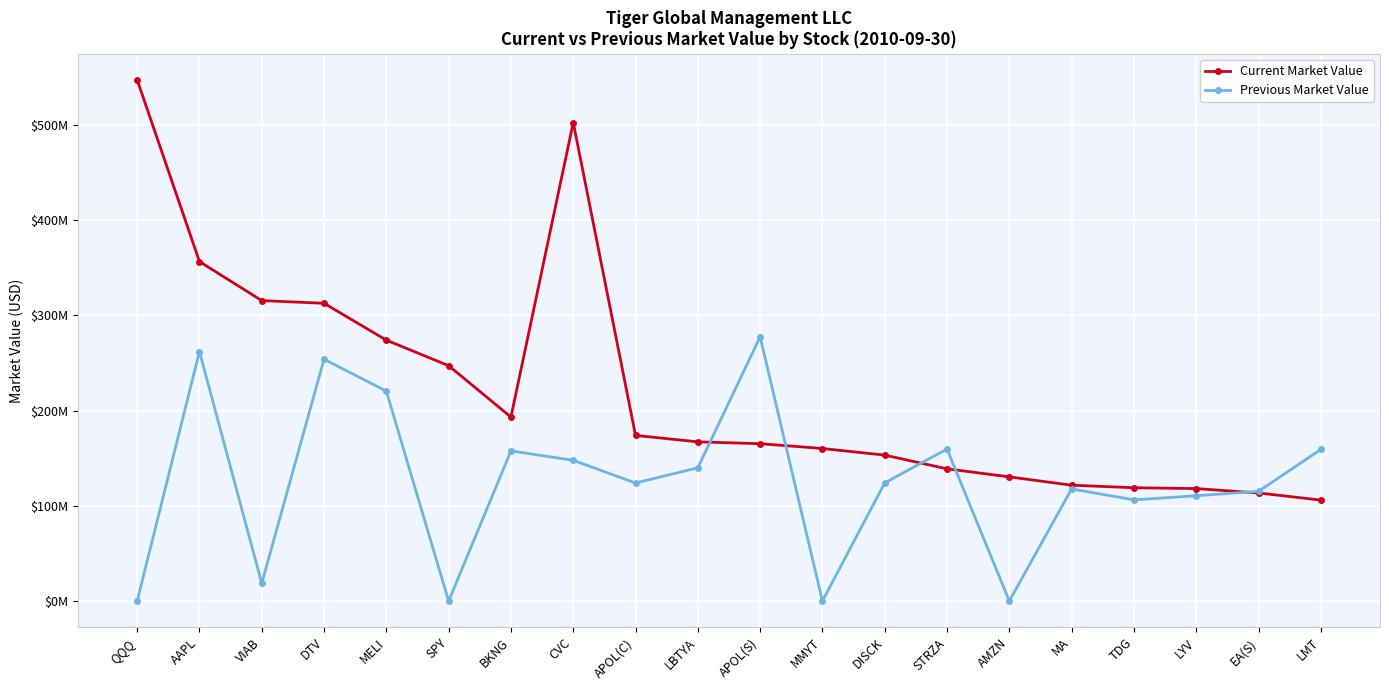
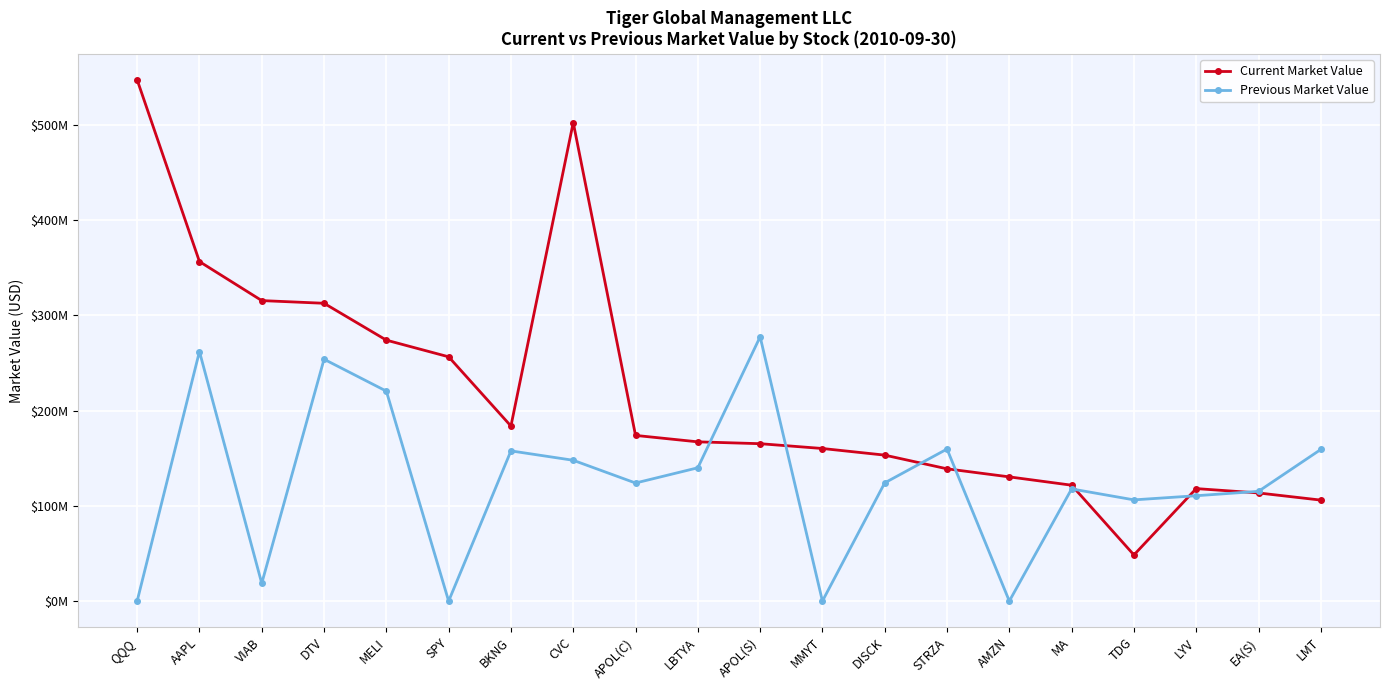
  {
    "Current Market Value": {
      "QQQ": "$550000000",
      "AAPL": "$360000000",
      "VIAB": "$320000000",
      "DTV": "$310000000",
      "MELI": "$270000000",
-     "SPY": "$250000000",
-     "BKNG": "$190000000",
+     "SPY": "$260000000",
+     "BKNG": "$180000000",
      "CVC": "$500000000",
      "APOL(C)": "$170000000",
      "LBTYA": "$170000000",
      "APOL(S)": "$170000000",
      "MMYT": "$160000000",
      "DISCK": "$150000000",
      "STRZA": "$140000000",
      "AMZN": "$130000000",
      "MA": "$120000000",
-     "TDG": "$120000000",
+     "TDG": "$50000000",
      "LYV": "$120000000",
      "LMT": "$110000000"
    },
    "Previous Market Value": {
      "QQQ": "$0",
      "AAPL": "$260000000",
      "VIAB": "$20000000",
      "DTV": "$250000000",
      "MELI": "$220000000",
      "SPY": "$0",
      "BKNG": "$160000000",
      "CVC": "$150000000",
      "APOL(C)": "$120000000",
      "LBTYA": "$140000000",
      "APOL(S)": "$280000000",
      "MMYT": "$0",
      "DISCK": "$120000000",
      "STRZA": "$160000000",
      "AMZN": "$0",
      "MA": "$120000000",
      "TDG": "$110000000",
      "LYV": "$110000000",
      "LMT": "$160000000"
    }
  }
